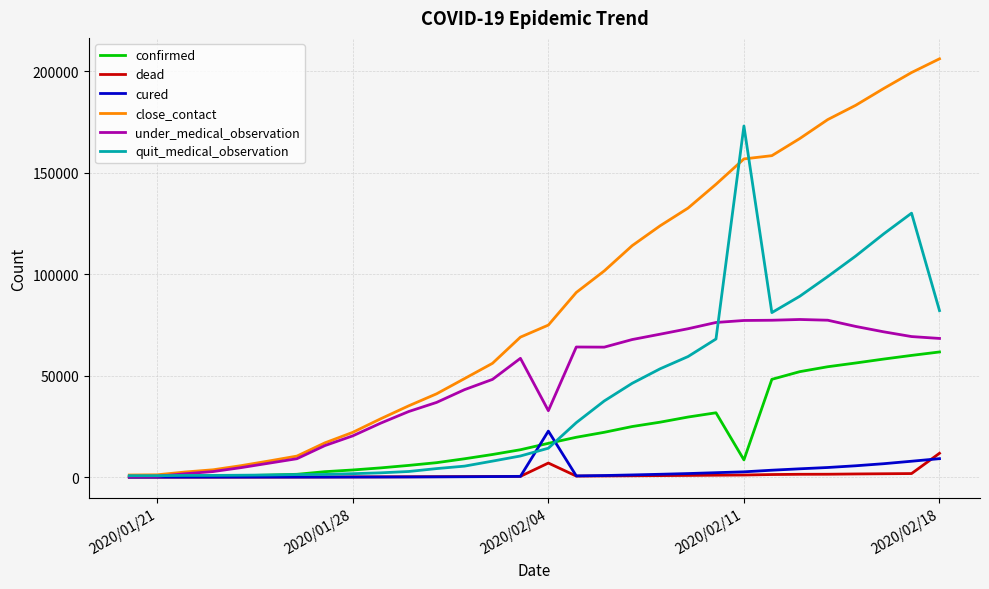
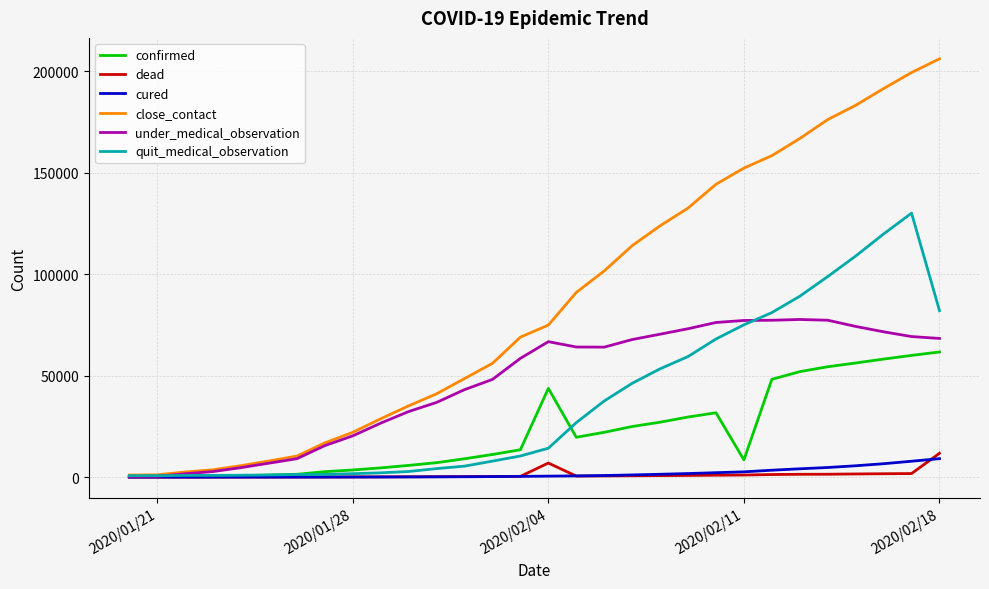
  {
    "confirmed": {
      "2020/01/28": 4000,
-     "2020/02/04": 17000,
+     "2020/02/04": 44000,
      "2020/02/11": 9000,
      "2020/02/18": 62000
    },
    "dead": {
      "2020/02/04": 7000,
      "2020/02/11": 1000,
      "2020/02/18": 12000
    },
    "cured": {
-     "2020/02/04": 23000,
+     "2020/02/04": 1000,
      "2020/02/11": 3000,
      "2020/02/18": 9000
    },
    "close_contact": {
      "2020/01/28": 22000,
      "2020/02/04": 75000,
-     "2020/02/11": 157000,
+     "2020/02/11": 152000,
      "2020/02/18": 206000
    },
    "under_medical_observation": {
      "2020/01/28": 20000,
-     "2020/02/04": 33000,
+     "2020/02/04": 67000,
      "2020/02/11": 77000,
      "2020/02/18": 68000
    },
    "quit_medical_observation": {
      "2020/01/28": 2000,
      "2020/02/04": 14000,
-     "2020/02/11": 173000,
+     "2020/02/11": 75000,
      "2020/02/18": 82000
    }
  }
